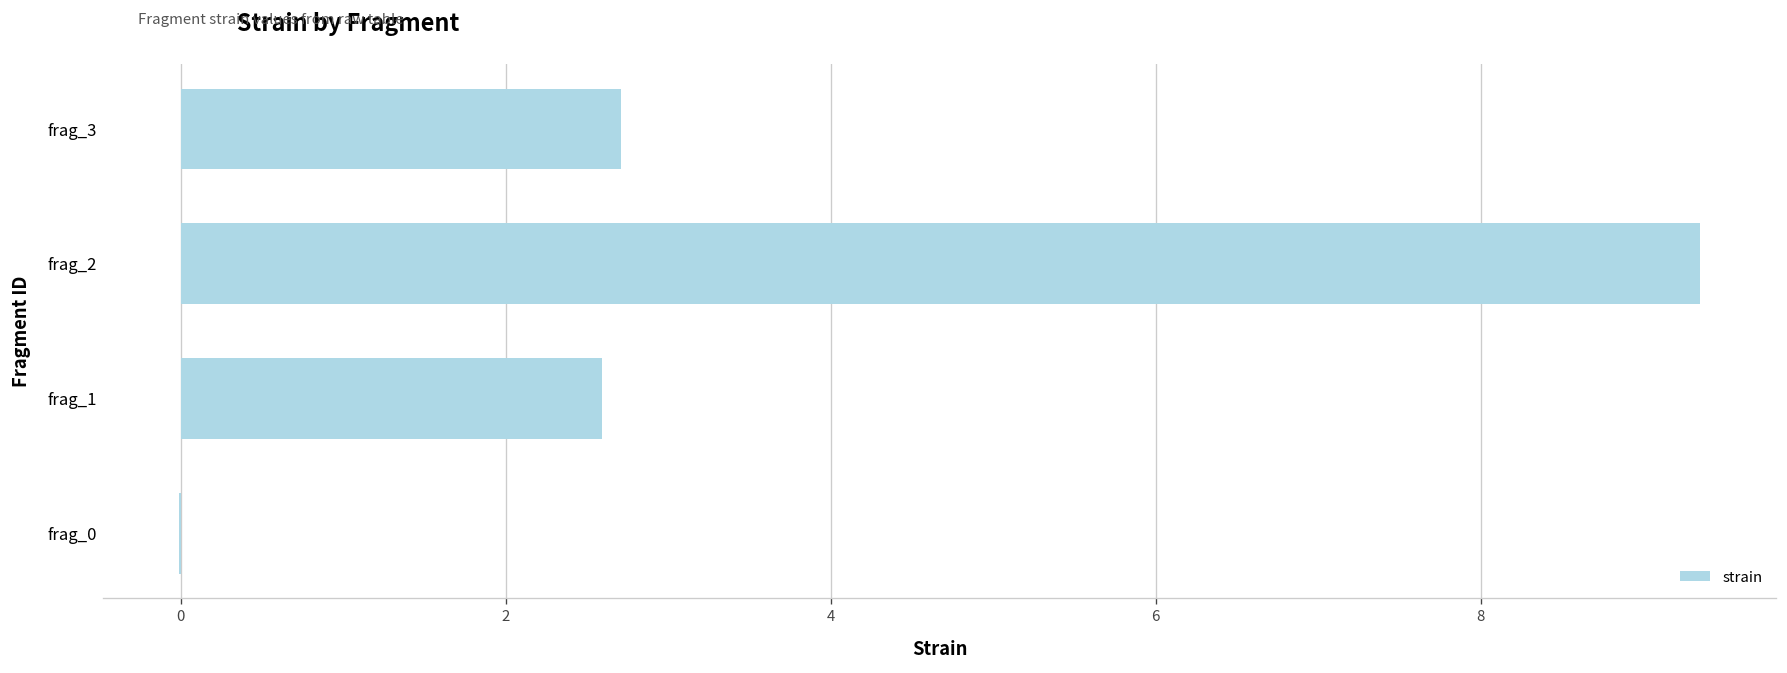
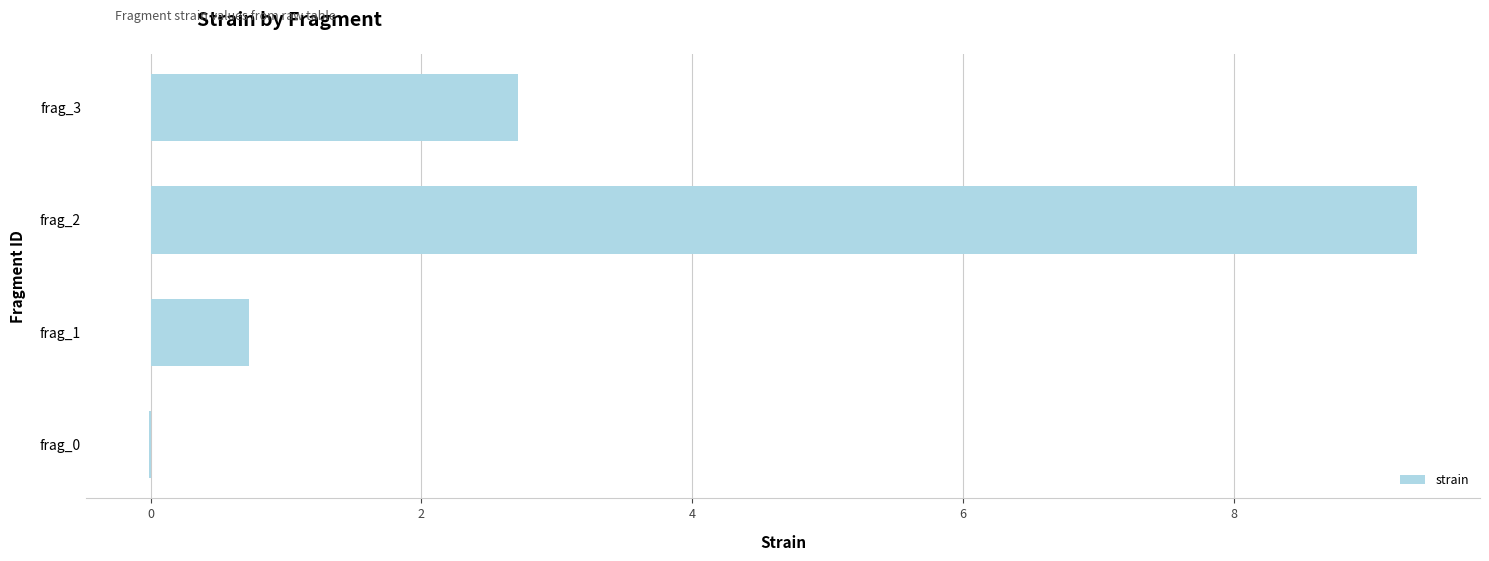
  {
    "frag_3": 2.71,
    "frag_2": 9.35,
-   "frag_1": 2.59
+   "frag_1": 0.73
  }
